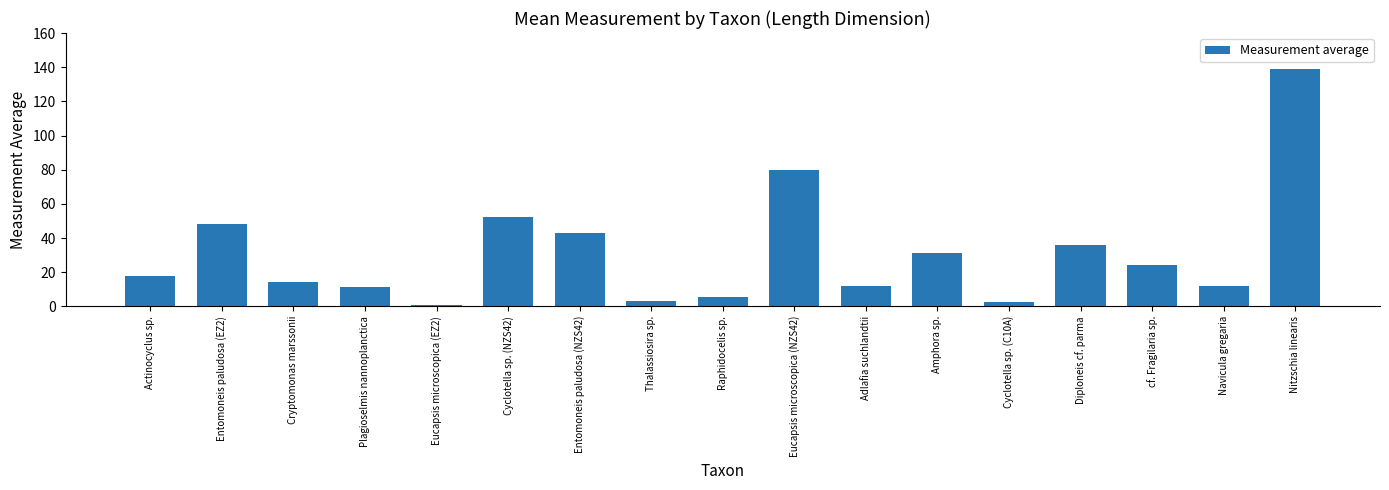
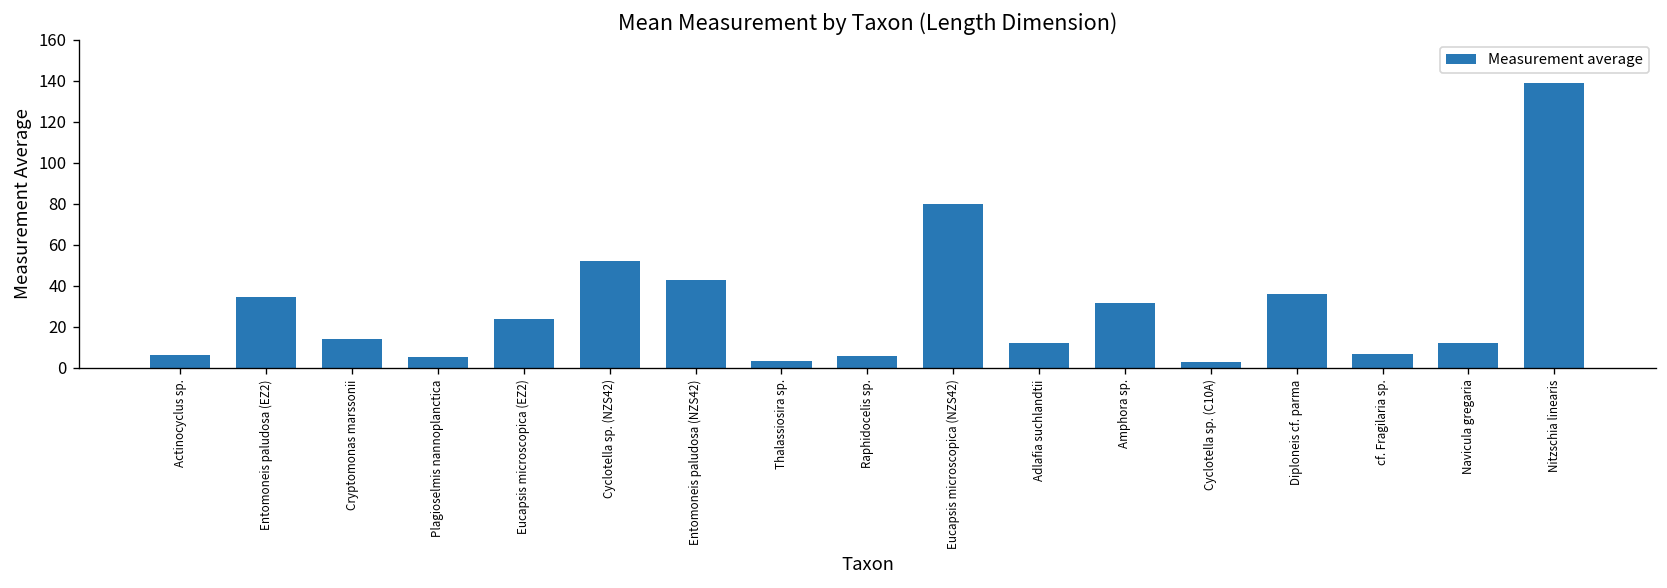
  {
-   "Actinocyclus sp.": 18,
-   "Entomoneis paludosa (EZ2)": 48,
+   "Actinocyclus sp.": 6,
+   "Entomoneis paludosa (EZ2)": 35,
    "Cryptomonas marssonii": 14,
-   "Plagioselmis nannoplanctica": 11,
-   "Eucapsis microscopica (EZ2)": 1,
+   "Plagioselmis nannoplanctica": 5,
+   "Eucapsis microscopica (EZ2)": 24,
    "Cyclotella sp. (NZS42)": 52,
    "Entomoneis paludosa (NZS42)": 43,
    "Thalassiosira sp.": 3,
    "Raphidocelis sp.": 6,
    "Eucapsis microscopica (NZS42)": 80,
    "Adlafia suchlandtii": 12,
    "Amphora sp.": 32,
    "Cyclotella sp. (C10A)": 3,
    "Diploneis cf. parma": 36,
-   "cf. Fragilaria sp.": 24,
+   "cf. Fragilaria sp.": 7,
    "Navicula gregaria": 12,
    "Nitzschia linearis": 139
  }
